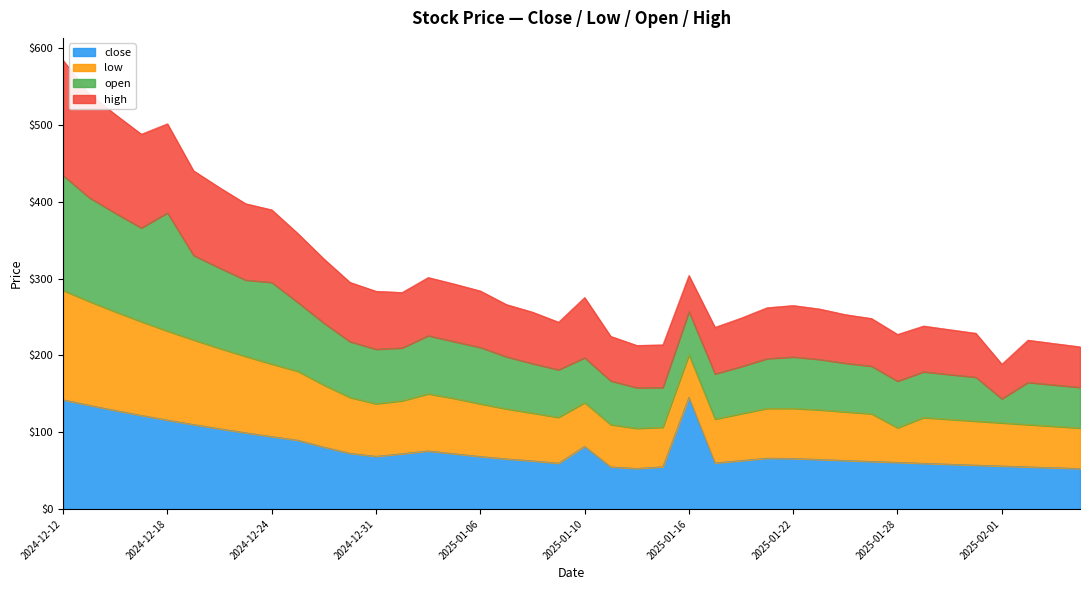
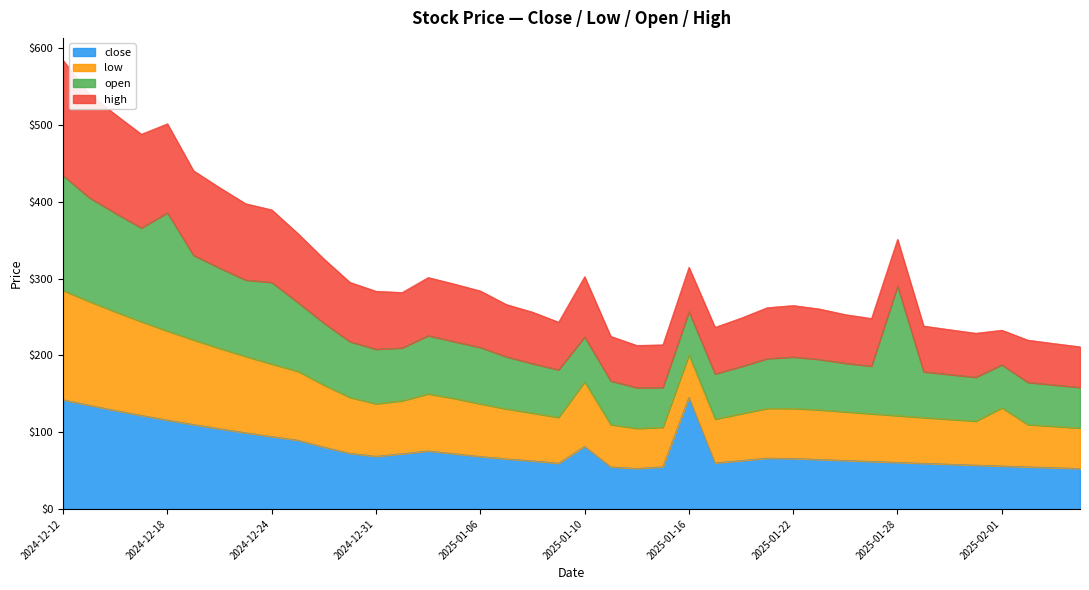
  {
    "close": {
      "2024-12-12": "$140",
      "2024-12-18": "$120",
      "2024-12-24": "$90",
      "2024-12-31": "$70",
      "2025-01-06": "$70",
      "2025-01-10": "$80",
      "2025-01-16": "$150",
      "2025-01-22": "$70",
      "2025-01-28": "$60",
      "2025-02-01": "$60"
    },
    "low": {
      "2024-12-12": "$140",
      "2024-12-18": "$120",
      "2024-12-24": "$90",
      "2024-12-31": "$70",
      "2025-01-06": "$70",
-     "2025-01-10": "$60",
+     "2025-01-10": "$80",
      "2025-01-16": "$60",
      "2025-01-22": "$70",
-     "2025-01-28": "$50",
-     "2025-02-01": "$60"
+     "2025-01-28": "$60",
+     "2025-02-01": "$80"
    },
    "open": {
      "2024-12-12": "$150",
      "2024-12-18": "$150",
      "2024-12-24": "$110",
      "2024-12-31": "$70",
      "2025-01-06": "$70",
      "2025-01-10": "$60",
      "2025-01-16": "$60",
      "2025-01-22": "$70",
-     "2025-01-28": "$60",
-     "2025-02-01": "$30"
+     "2025-01-28": "$170",
+     "2025-02-01": "$60"
    },
    "high": {
      "2024-12-12": "$150",
      "2024-12-18": "$120",
      "2024-12-24": "$90",
      "2024-12-31": "$80",
      "2025-01-06": "$70",
      "2025-01-10": "$80",
-     "2025-01-16": "$50",
+     "2025-01-16": "$60",
      "2025-01-22": "$70",
      "2025-01-28": "$60",
      "2025-02-01": "$50"
    }
  }
